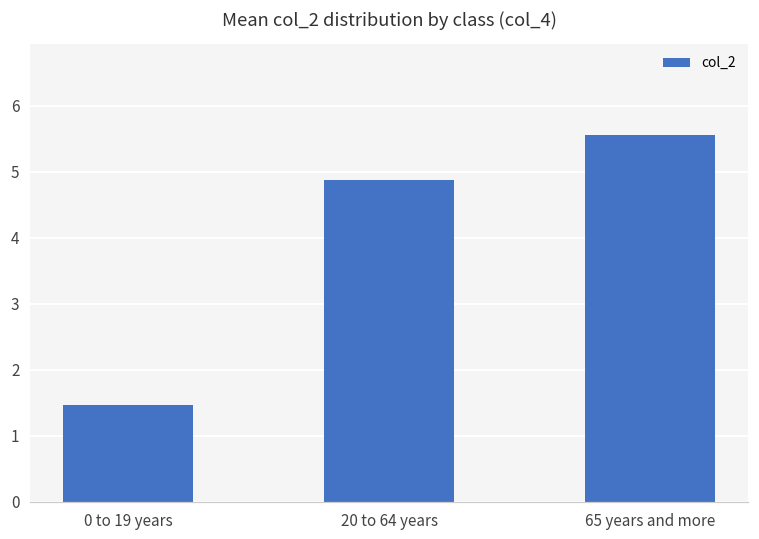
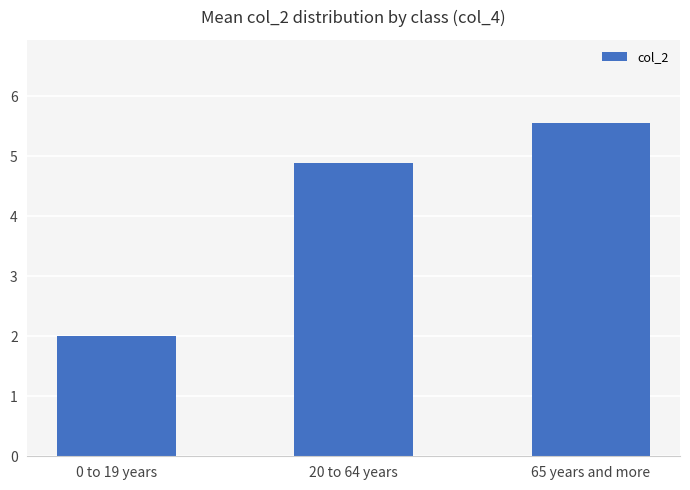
  {
-   "0 to 19 years": 1.5,
+   "0 to 19 years": 2.0,
    "20 to 64 years": 4.9,
    "65 years and more": 5.6
  }
